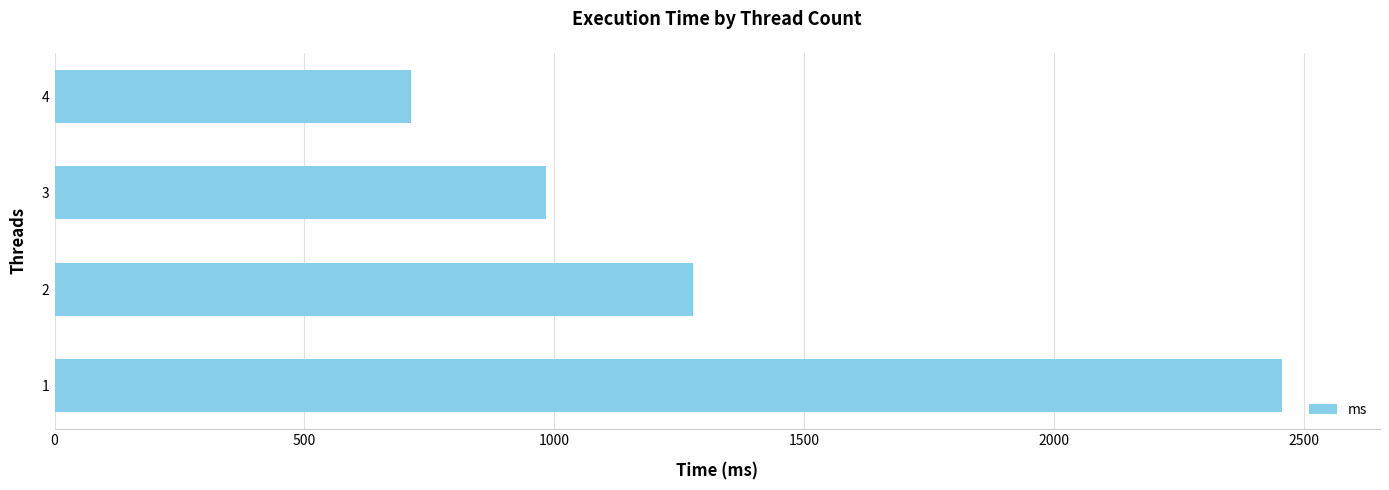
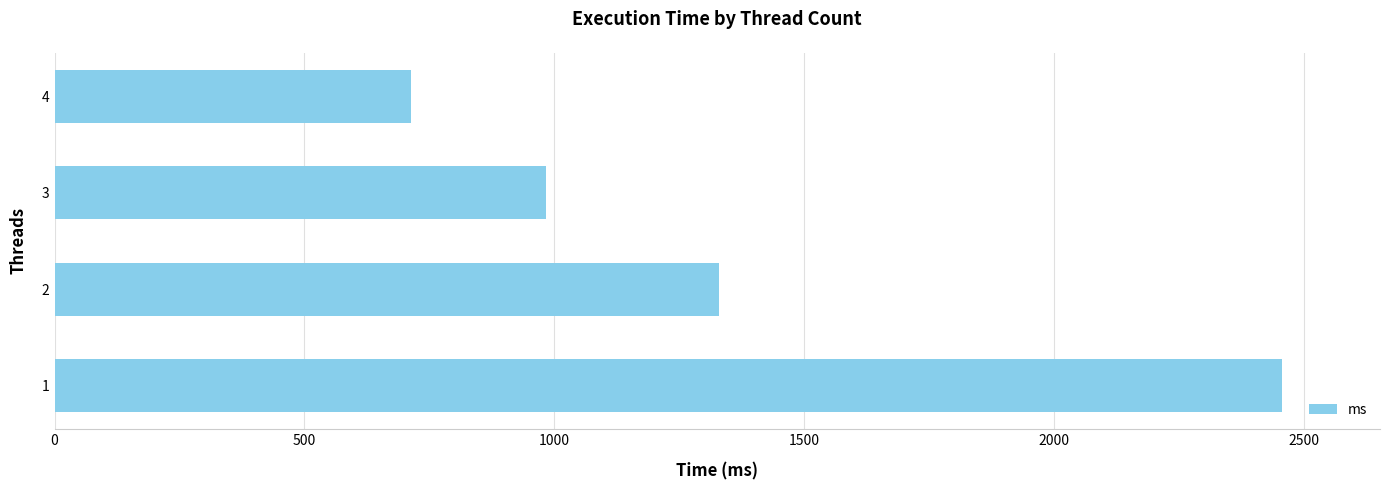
  {
    "4": 710,
    "3": 980,
-   "2": 1280,
+   "2": 1330,
    "1": 2460
  }
